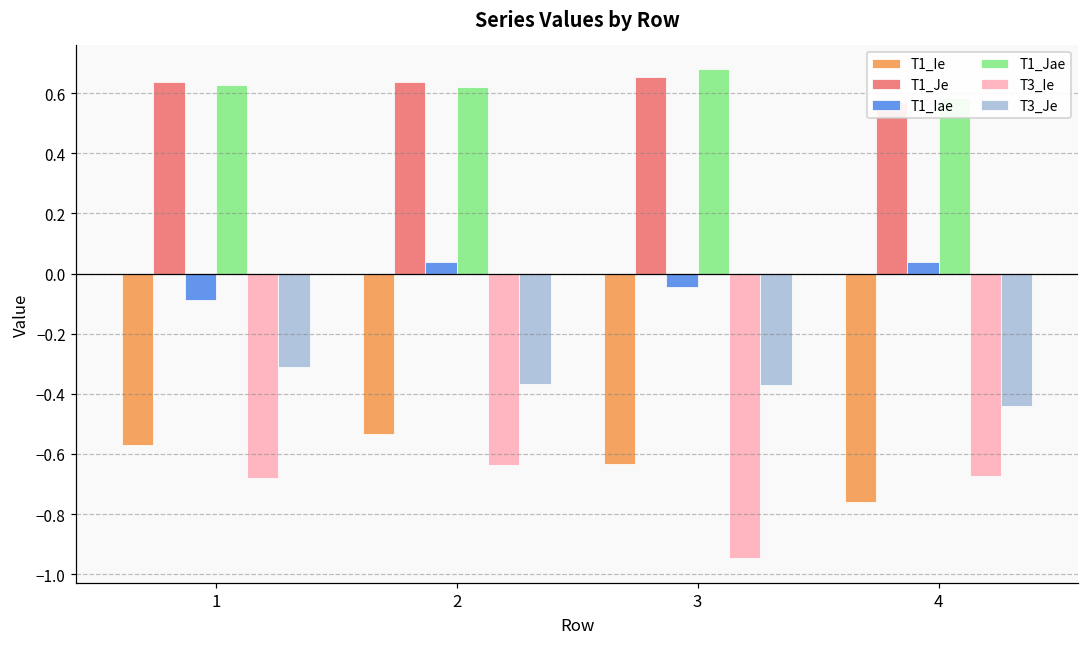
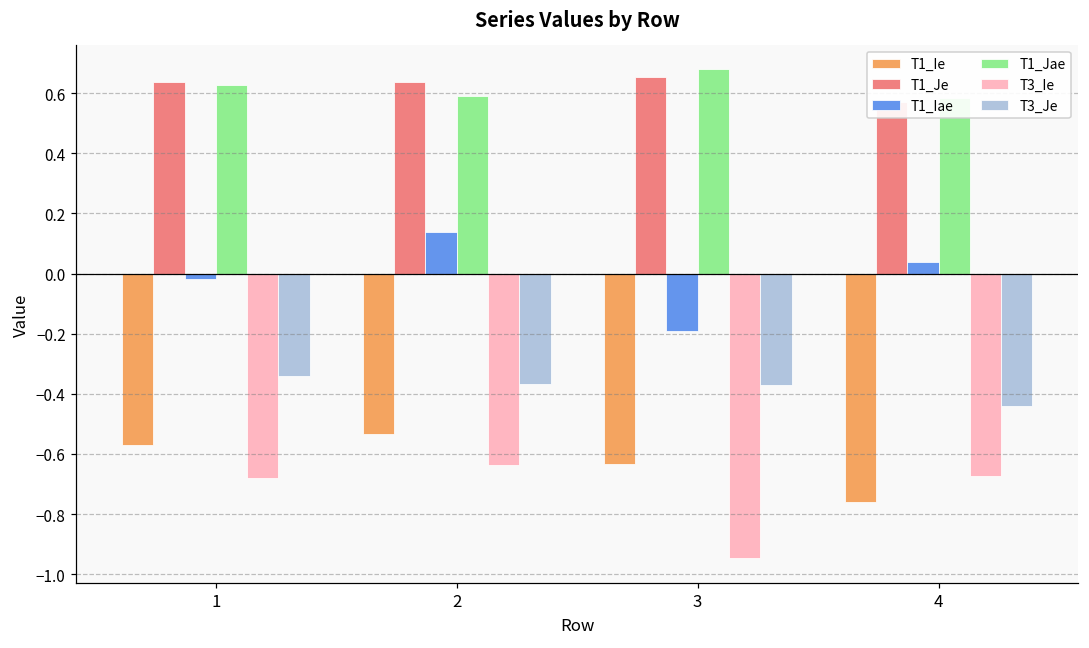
  {
    "T1_Iae": {
-     "1": -0.09,
-     "2": 0.04,
-     "3": -0.04,
+     "1": -0.02,
+     "2": 0.14,
+     "3": -0.19,
      "4": 0.04
    },
    "T1_Jae": {
      "1": 0.63,
-     "2": 0.62,
+     "2": 0.59,
      "3": 0.68
    },
    "T3_Ie": {
      "1": -0.68,
      "2": -0.64,
      "3": -0.95,
      "4": -0.67
    },
    "T3_Je": {
-     "1": -0.31,
+     "1": -0.34,
      "2": -0.37,
      "3": -0.37,
      "4": -0.44
    }
  }
